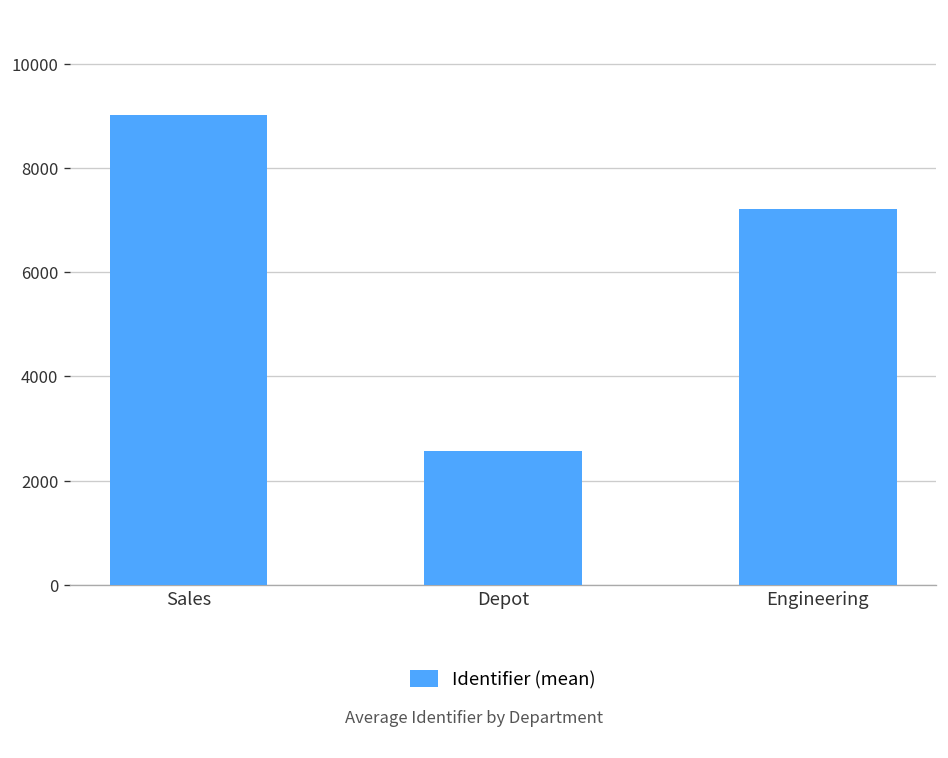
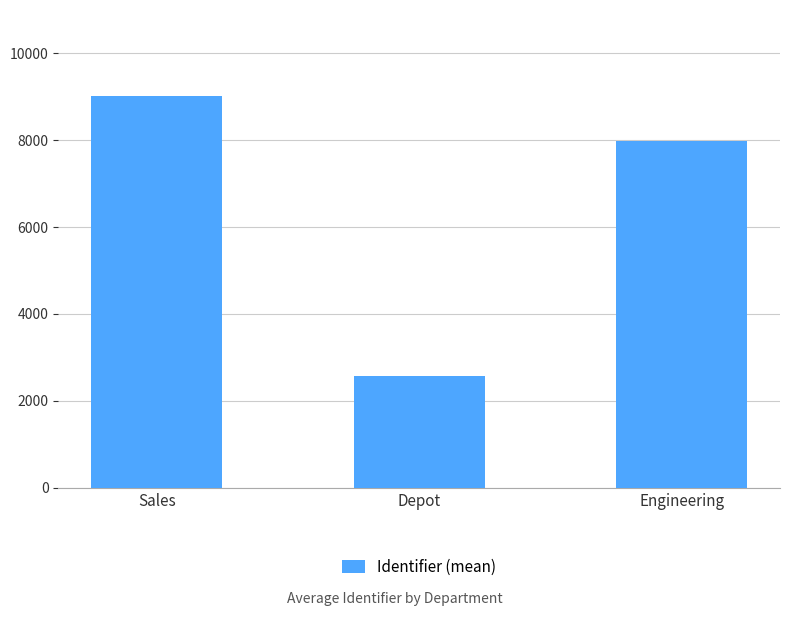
  {
    "Sales": 9000,
    "Depot": 2600,
-   "Engineering": 7200
+   "Engineering": 8000
  }
